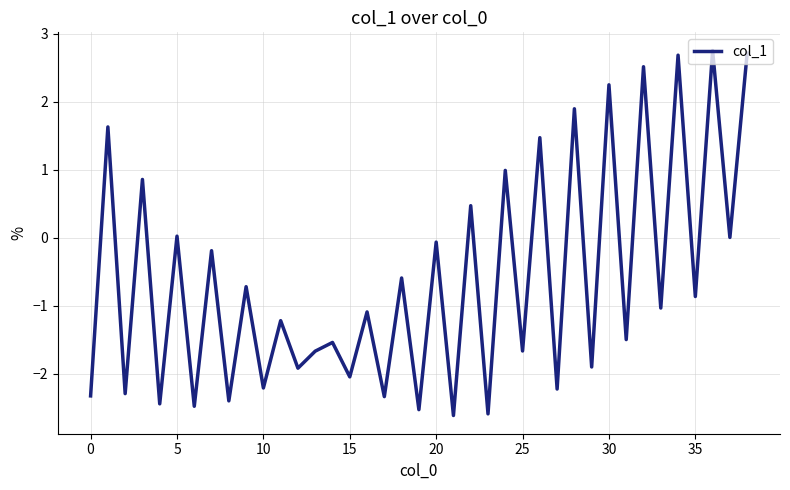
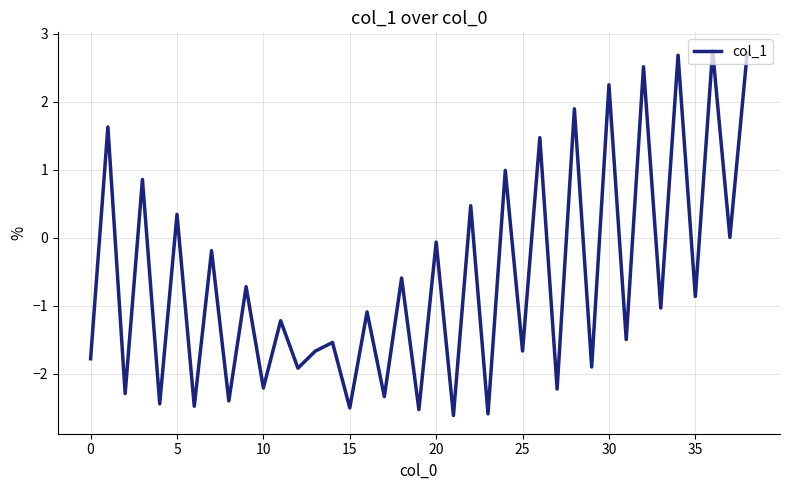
  {
-   "0": -2.3,
-   "5": 0.0,
+   "0": -1.8,
+   "5": 0.3,
    "10": -2.2,
-   "15": -2.0,
+   "15": -2.5,
    "20": -0.1,
    "25": -1.7,
    "30": 2.2,
    "35": -0.9
  }
